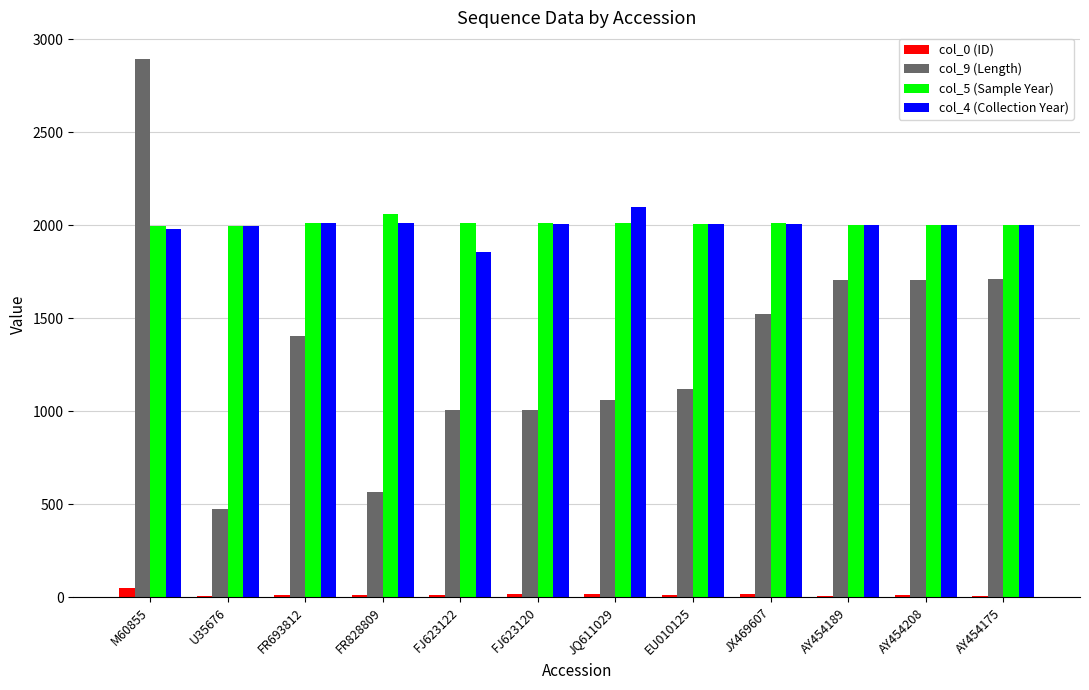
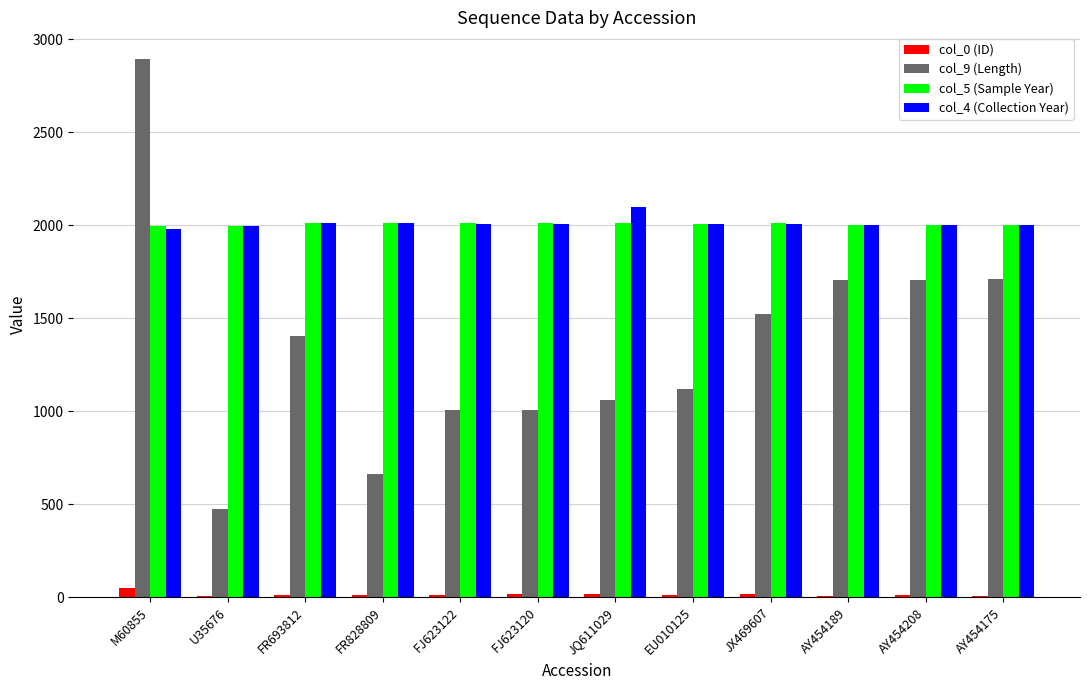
  {
    "col_0 (ID)": {
      "M60855": 50,
      "FJ623122": 10,
      "FJ623120": 20,
      "JQ611029": 20,
      "JX469607": 20
    },
    "col_9 (Length)": {
      "M60855": 2890,
      "U35676": 480,
      "FR693812": 1400,
-     "FR828809": 570,
+     "FR828809": 660,
      "FJ623122": 1000,
      "FJ623120": 1000,
      "JQ611029": 1060,
      "EU010125": 1120,
      "JX469607": 1520,
      "AY454189": 1700,
      "AY454208": 1710,
      "AY454175": 1710
    },
    "col_5 (Sample Year)": {
      "M60855": 1990,
      "U35676": 2000,
      "FR693812": 2010,
-     "FR828809": 2060,
+     "FR828809": 2010,
      "FJ623122": 2010,
      "FJ623120": 2010,
      "JQ611029": 2010,
      "EU010125": 2010,
      "JX469607": 2010,
      "AY454189": 2000,
      "AY454208": 2000,
      "AY454175": 2000
    },
    "col_4 (Collection Year)": {
      "M60855": 1980,
      "U35676": 1990,
      "FR693812": 2010,
      "FR828809": 2010,
-     "FJ623122": 1850,
+     "FJ623122": 2010,
      "FJ623120": 2010,
      "JQ611029": 2100,
      "EU010125": 2010,
      "JX469607": 2010,
      "AY454189": 2000,
      "AY454208": 2000,
      "AY454175": 2000
    }
  }
